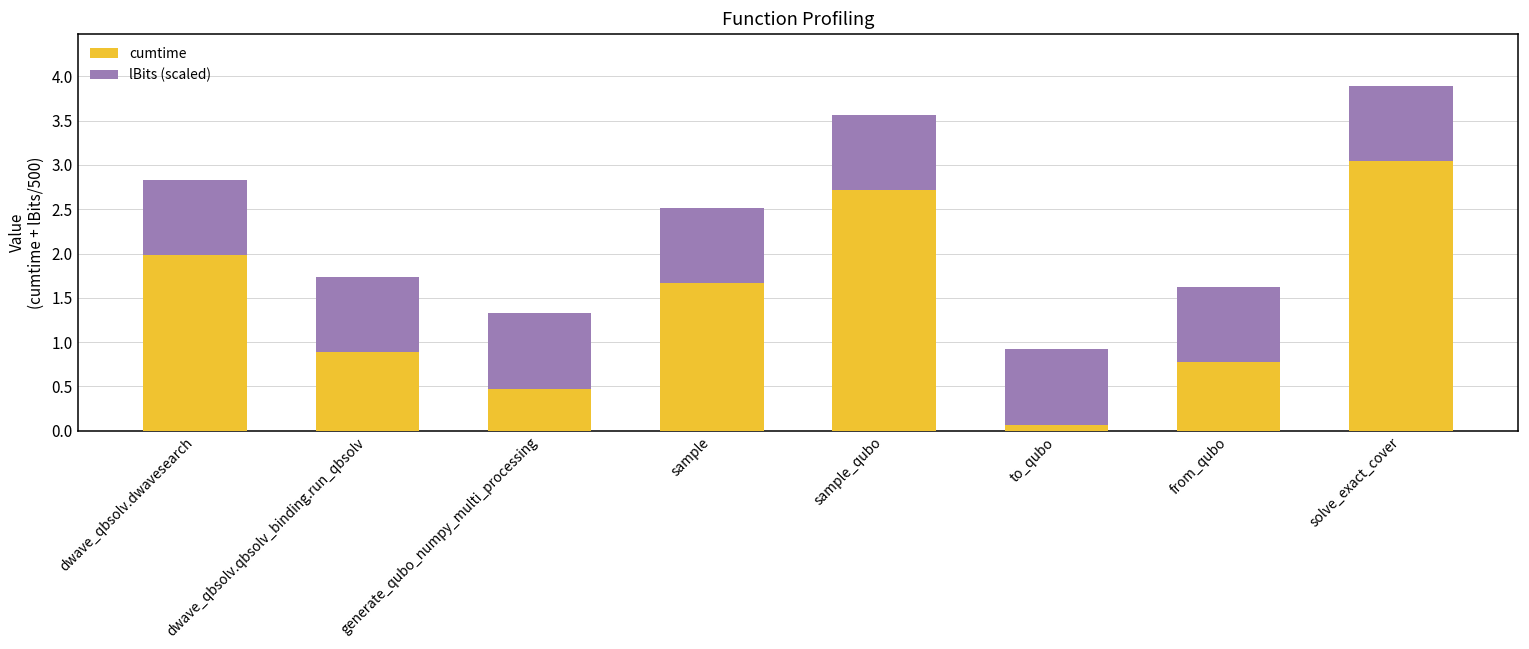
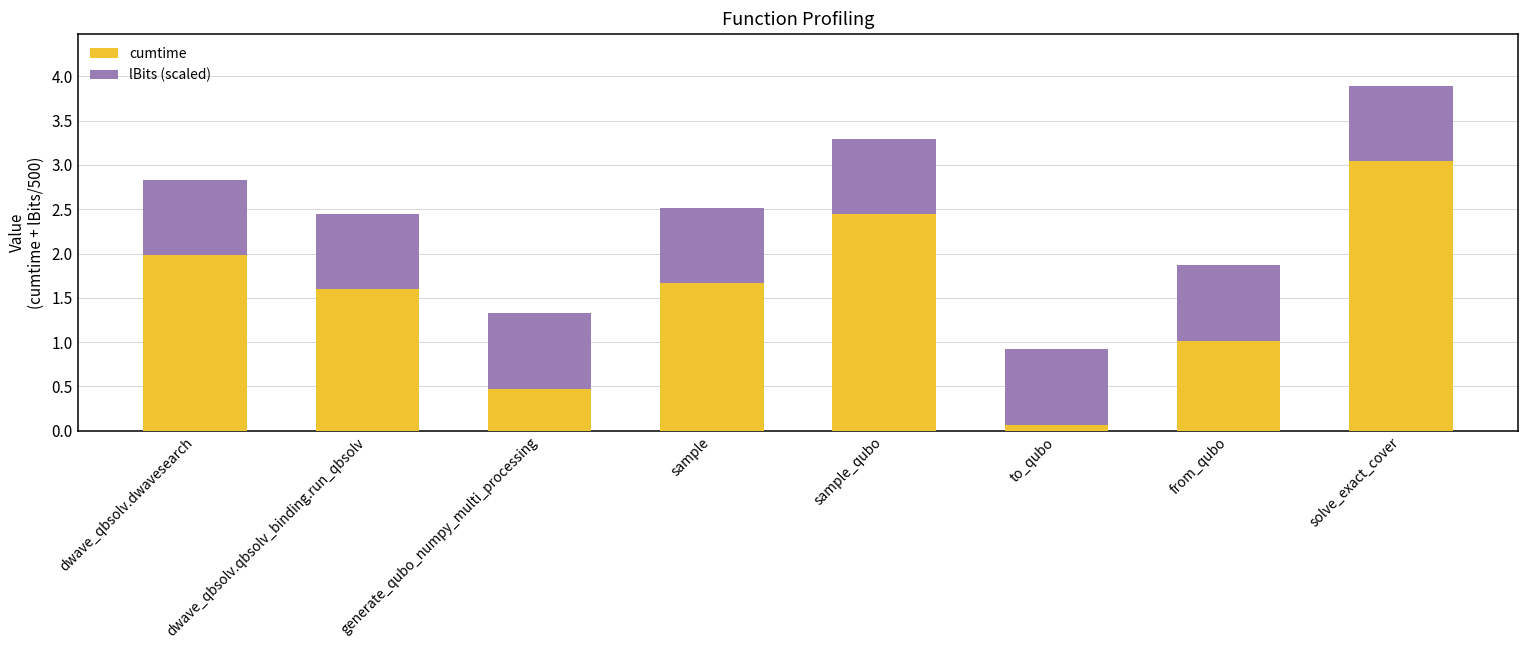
  {
    "cumtime": {
      "dwave_qbsolv.dwavesearch": 2.0,
-     "dwave_qbsolv.qbsolv_binding.run_qbsolv": 0.9,
+     "dwave_qbsolv.qbsolv_binding.run_qbsolv": 1.6,
      "generate_qubo_numpy_multi_processing": 0.5,
      "sample": 1.7,
-     "sample_qubo": 2.7,
+     "sample_qubo": 2.4,
      "to_qubo": 0.1,
-     "from_qubo": 0.8,
+     "from_qubo": 1.0,
      "solve_exact_cover": 3.0
    },
    "lBits (scaled)": {
      "dwave_qbsolv.dwavesearch": 0.8,
      "dwave_qbsolv.qbsolv_binding.run_qbsolv": 0.8,
      "generate_qubo_numpy_multi_processing": 0.8,
      "sample": 0.8,
      "sample_qubo": 0.8,
      "to_qubo": 0.8,
      "from_qubo": 0.8,
      "solve_exact_cover": 0.8
    }
  }
